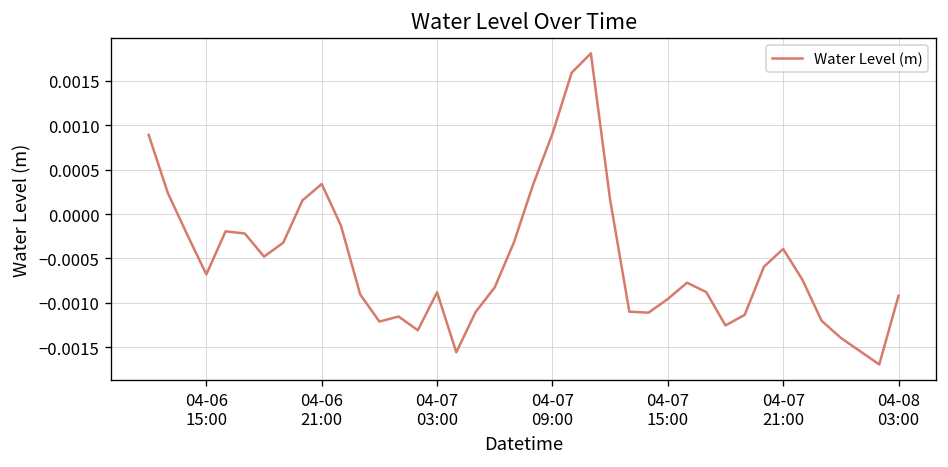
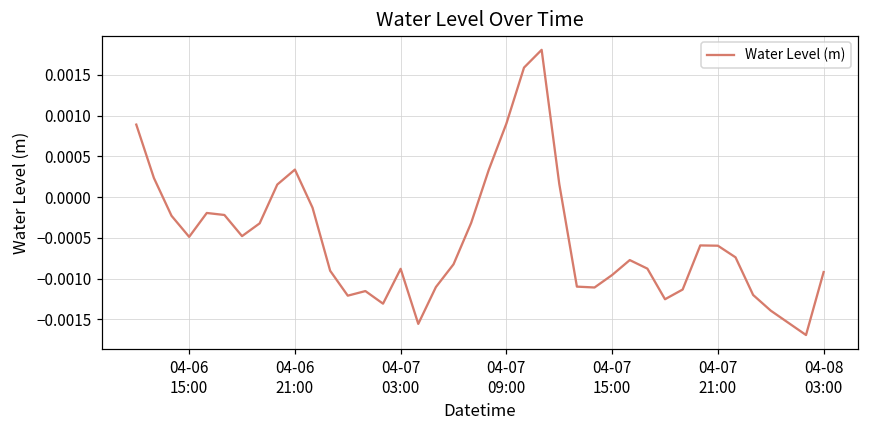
  {
-   "04-06 15:00": -0.0007,
+   "04-06 15:00": -0.0005,
    "04-06 21:00": 0.0003,
    "04-07 03:00": -0.0009,
    "04-07 09:00": 0.0009,
    "04-07 15:00": -0.0010,
-   "04-07 21:00": -0.0004,
+   "04-07 21:00": -0.0006,
    "04-08 03:00": -0.0009
  }
